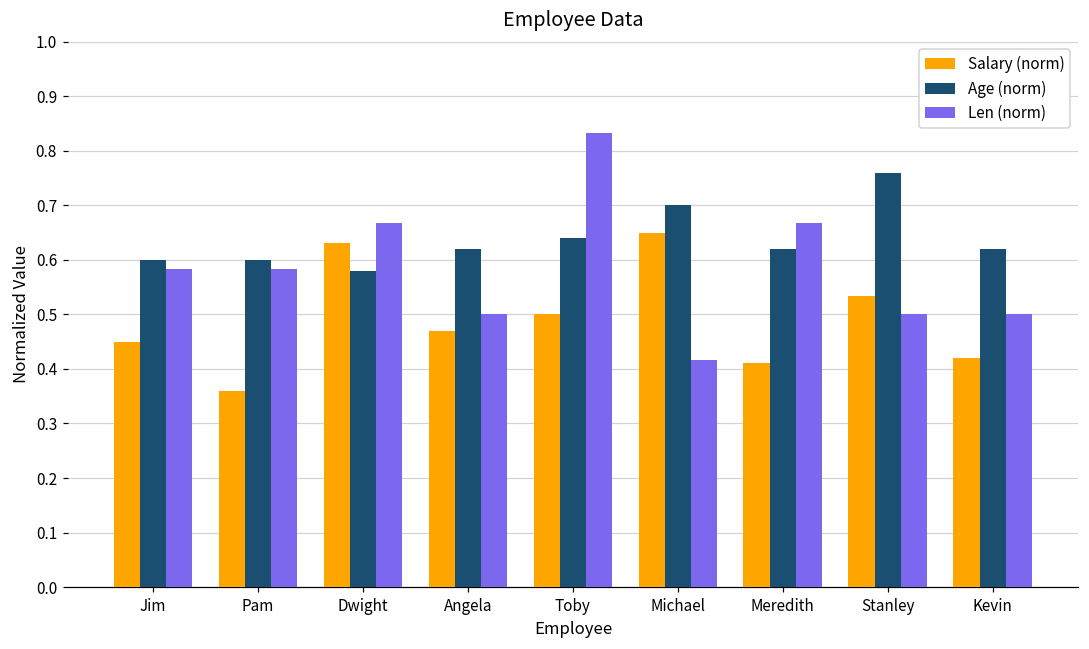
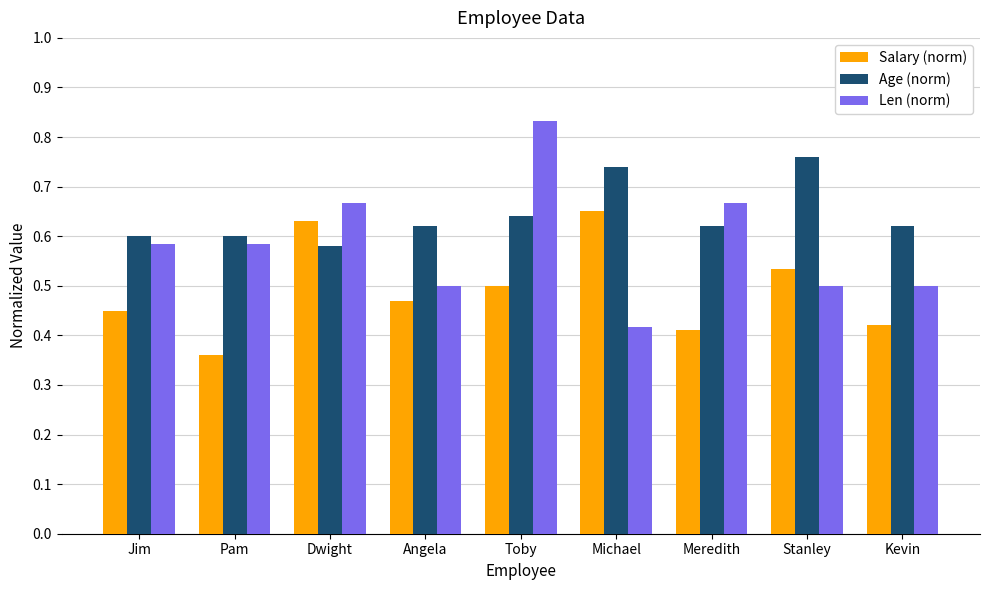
  {
    "Salary (norm)": {
      "Jim": 0.45,
      "Pam": 0.36,
      "Dwight": 0.63,
      "Angela": 0.47,
      "Toby": 0.50,
      "Michael": 0.65,
      "Meredith": 0.41,
      "Stanley": 0.53,
      "Kevin": 0.42
    },
    "Age (norm)": {
      "Jim": 0.60,
      "Pam": 0.60,
      "Dwight": 0.58,
      "Angela": 0.62,
      "Toby": 0.64,
-     "Michael": 0.70,
+     "Michael": 0.74,
      "Meredith": 0.62,
      "Stanley": 0.76,
      "Kevin": 0.62
    },
    "Len (norm)": {
      "Jim": 0.58,
      "Pam": 0.58,
      "Dwight": 0.67,
      "Angela": 0.50,
      "Toby": 0.83,
      "Michael": 0.42,
      "Meredith": 0.67,
      "Stanley": 0.50,
      "Kevin": 0.50
    }
  }
